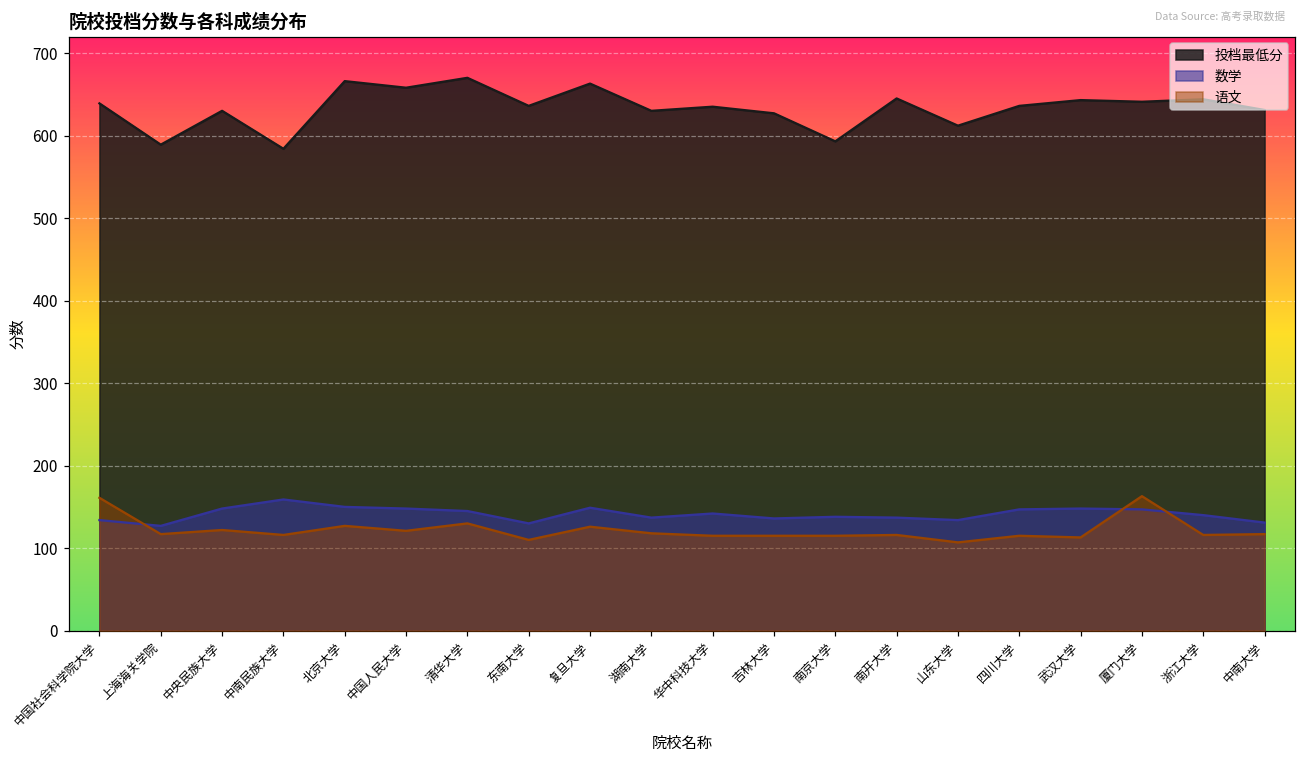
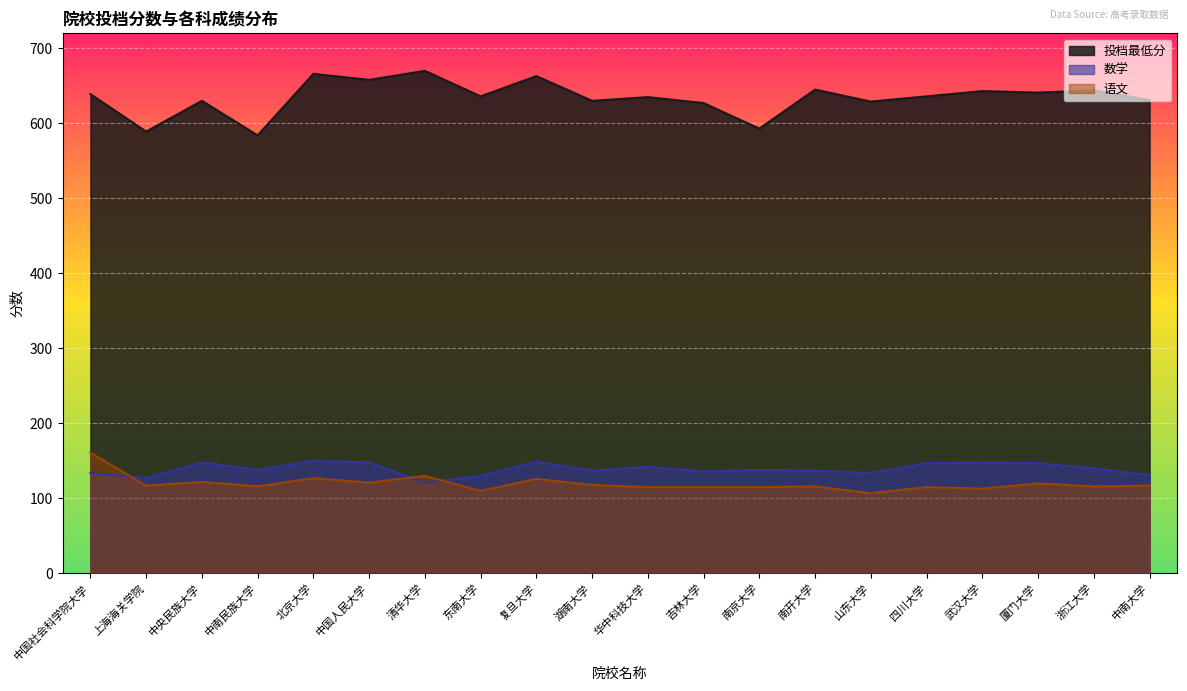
  {
    "投档最低分": {
      "中国社会科学院大学": 640,
      "上海海关学院": 590,
      "中央民族大学": 630,
      "中南民族大学": 580,
      "北京大学": 670,
      "中国人民大学": 660,
      "清华大学": 670,
      "东南大学": 640,
      "复旦大学": 660,
      "湖南大学": 630,
      "华中科技大学": 640,
      "吉林大学": 630,
      "南京大学": 590,
      "南开大学": 650,
-     "山东大学": 610,
+     "山东大学": 630,
      "四川大学": 640,
      "武汉大学": 640,
      "厦门大学": 640
    },
    "数学": {
      "中国社会科学院大学": 130,
      "上海海关学院": 130,
      "中央民族大学": 150,
-     "中南民族大学": 160,
+     "中南民族大学": 140,
      "北京大学": 150,
      "中国人民大学": 150,
-     "清华大学": 150,
+     "清华大学": 120,
      "东南大学": 130,
      "复旦大学": 150,
      "湖南大学": 140,
      "华中科技大学": 140,
      "吉林大学": 140,
      "南京大学": 140,
      "南开大学": 140,
      "山东大学": 130,
      "四川大学": 150,
      "武汉大学": 150,
      "厦门大学": 150,
      "浙江大学": 140,
      "中南大学": 130
    },
    "语文": {
      "中国社会科学院大学": 160,
      "上海海关学院": 120,
      "中央民族大学": 120,
      "中南民族大学": 120,
      "北京大学": 130,
      "中国人民大学": 120,
      "清华大学": 130,
      "东南大学": 110,
      "复旦大学": 130,
      "湖南大学": 120,
      "华中科技大学": 120,
      "吉林大学": 120,
      "南京大学": 120,
      "南开大学": 120,
      "山东大学": 110,
      "四川大学": 120,
      "武汉大学": 110,
-     "厦门大学": 160,
+     "厦门大学": 120,
      "浙江大学": 120,
      "中南大学": 120
    }
  }
